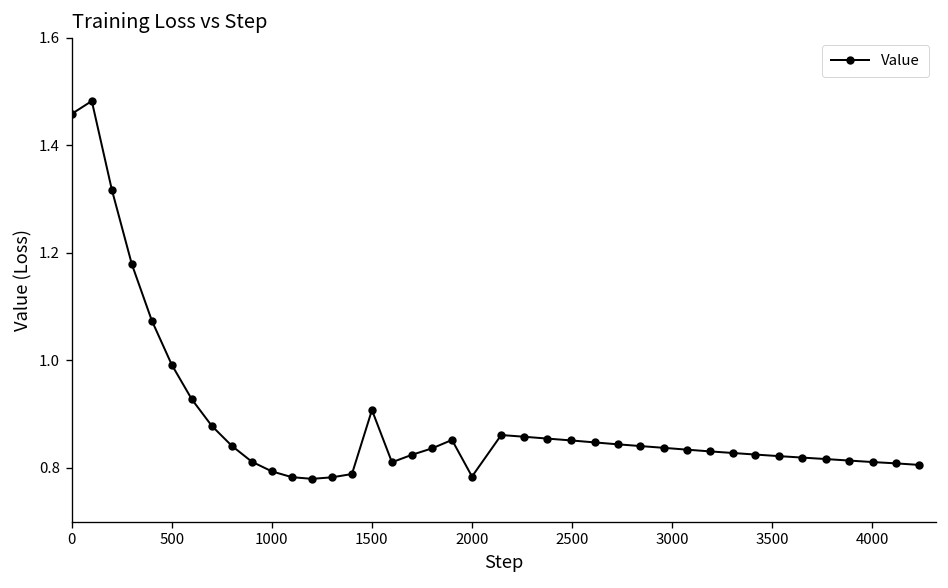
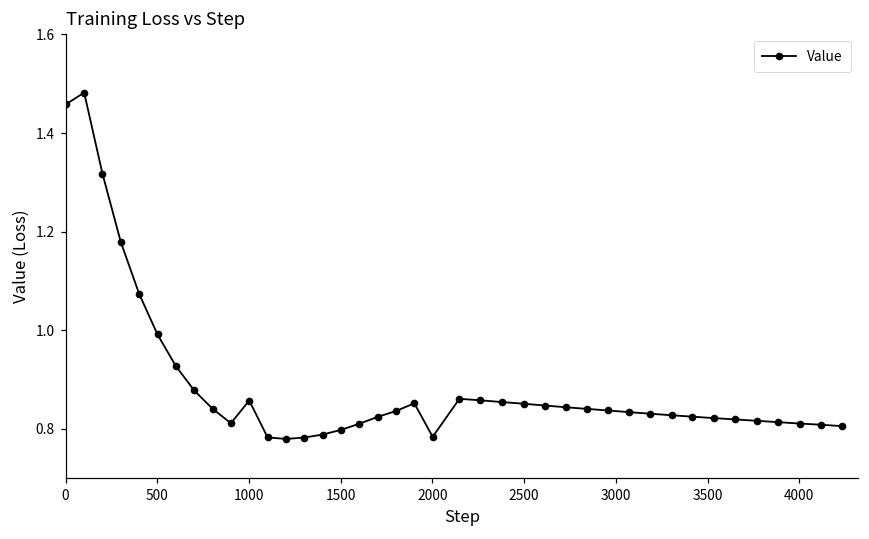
  {
    "0": 1.46,
    "500": 0.99,
-   "1000": 0.79,
-   "1500": 0.91,
+   "1000": 0.86,
+   "1500": 0.80,
    "2000": 0.78
  }
